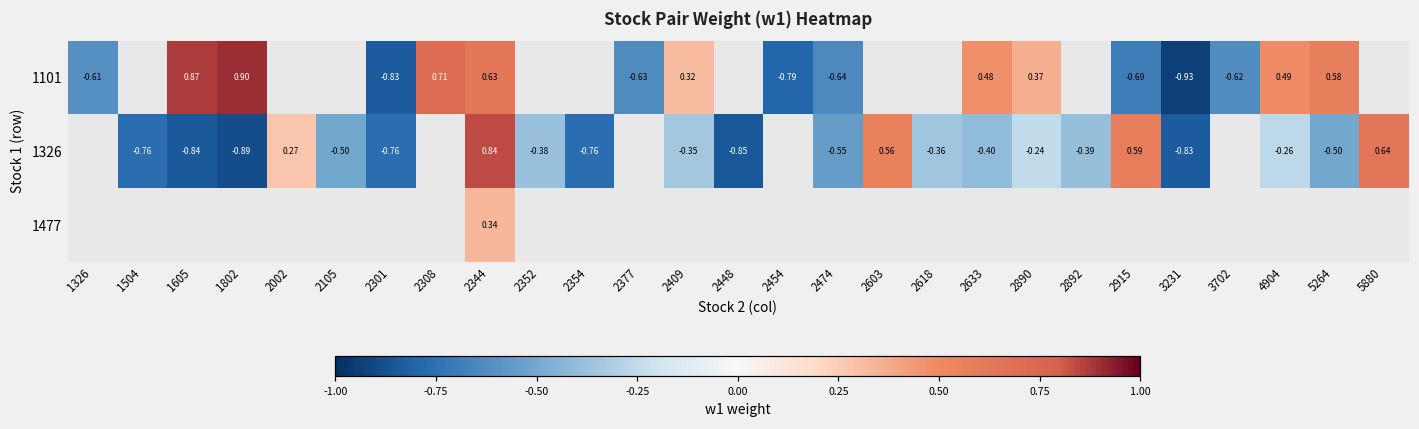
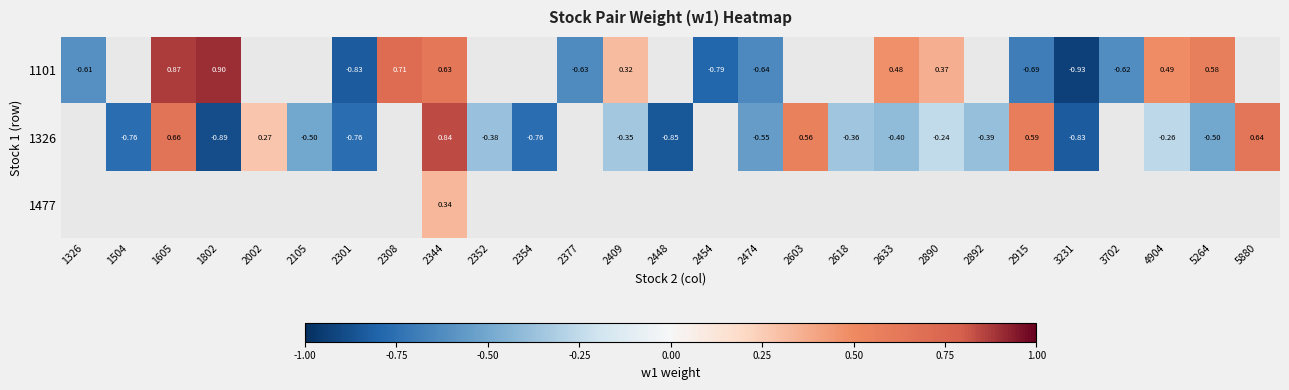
  {
    "1101": {
      "1326": -0.61,
      "1605": 0.87,
      "1802": 0.90,
      "2301": -0.83,
      "2308": 0.71,
      "2344": 0.63,
      "2377": -0.63,
      "2409": 0.32,
      "2454": -0.79,
      "2474": -0.64,
      "2633": 0.48,
      "2890": 0.37,
      "2915": -0.69,
      "3231": -0.93,
      "3702": -0.62,
      "4904": 0.49,
      "5264": 0.58
    },
    "1326": {
      "1504": -0.76,
-     "1605": -0.84,
+     "1605": 0.66,
      "1802": -0.89,
      "2002": 0.27,
      "2105": -0.50,
      "2301": -0.76,
      "2344": 0.84,
      "2352": -0.38,
      "2354": -0.76,
      "2409": -0.35,
      "2448": -0.85,
      "2474": -0.55,
      "2603": 0.56,
      "2618": -0.36,
      "2633": -0.40,
      "2890": -0.24,
      "2892": -0.39,
      "2915": 0.59,
      "3231": -0.83,
      "4904": -0.26,
      "5264": -0.50,
      "5880": 0.64
    },
    "1477": {
      "2344": 0.34
    }
  }
